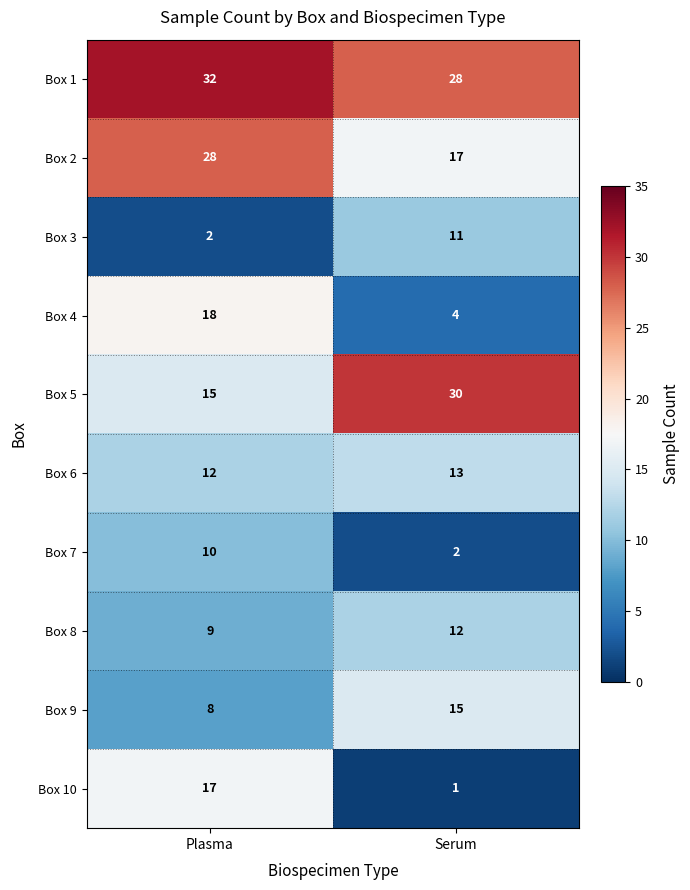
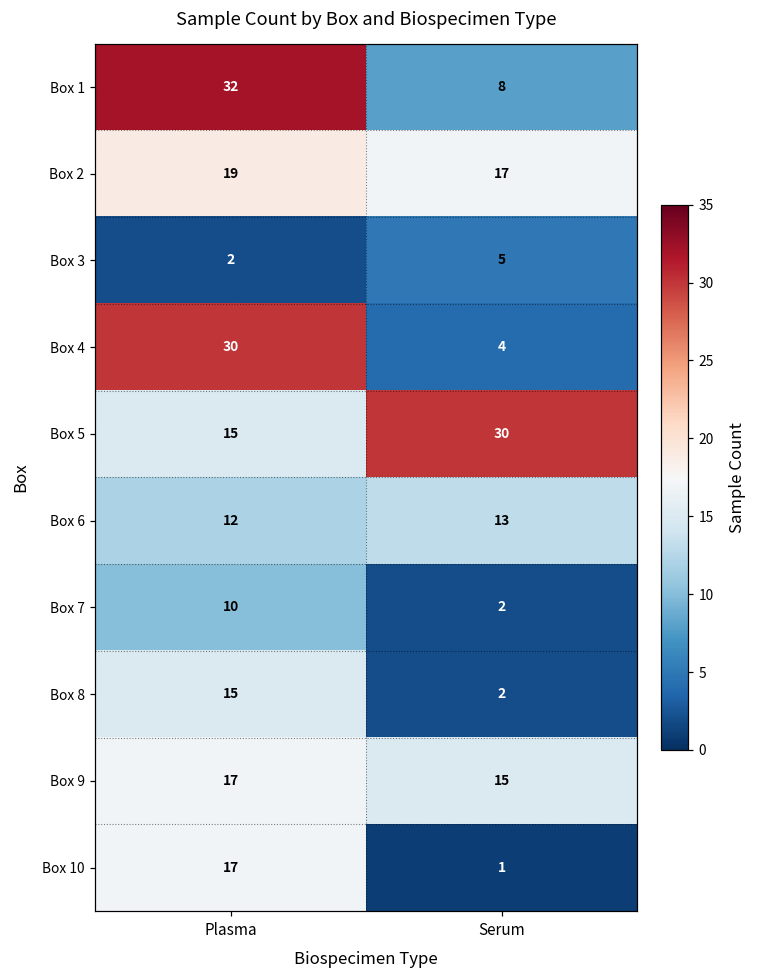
  {
    "Box 1": {
      "Plasma": 32,
-     "Serum": 28
+     "Serum": 8
    },
    "Box 2": {
-     "Plasma": 28,
+     "Plasma": 19,
      "Serum": 17
    },
    "Box 3": {
      "Plasma": 2,
-     "Serum": 11
+     "Serum": 5
    },
    "Box 4": {
-     "Plasma": 18,
+     "Plasma": 30,
      "Serum": 4
    },
    "Box 5": {
      "Plasma": 15,
      "Serum": 30
    },
    "Box 6": {
      "Plasma": 12,
      "Serum": 13
    },
    "Box 7": {
      "Plasma": 10,
      "Serum": 2
    },
    "Box 8": {
-     "Plasma": 9,
-     "Serum": 12
+     "Plasma": 15,
+     "Serum": 2
    },
    "Box 9": {
-     "Plasma": 8,
+     "Plasma": 17,
      "Serum": 15
    },
    "Box 10": {
      "Plasma": 17,
      "Serum": 1
    }
  }
